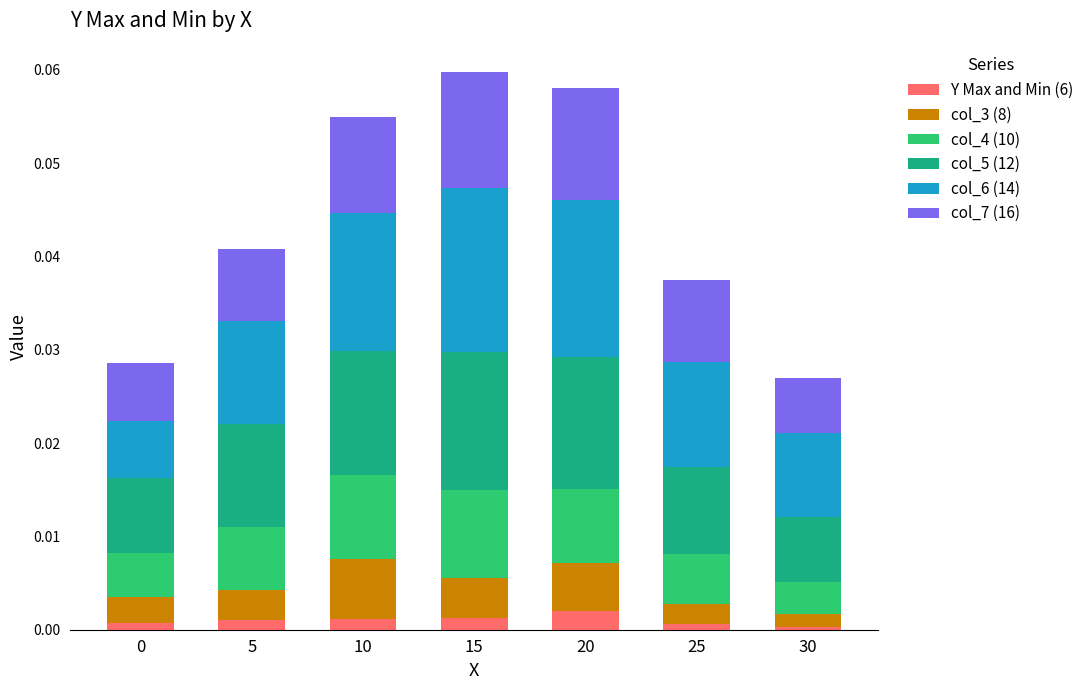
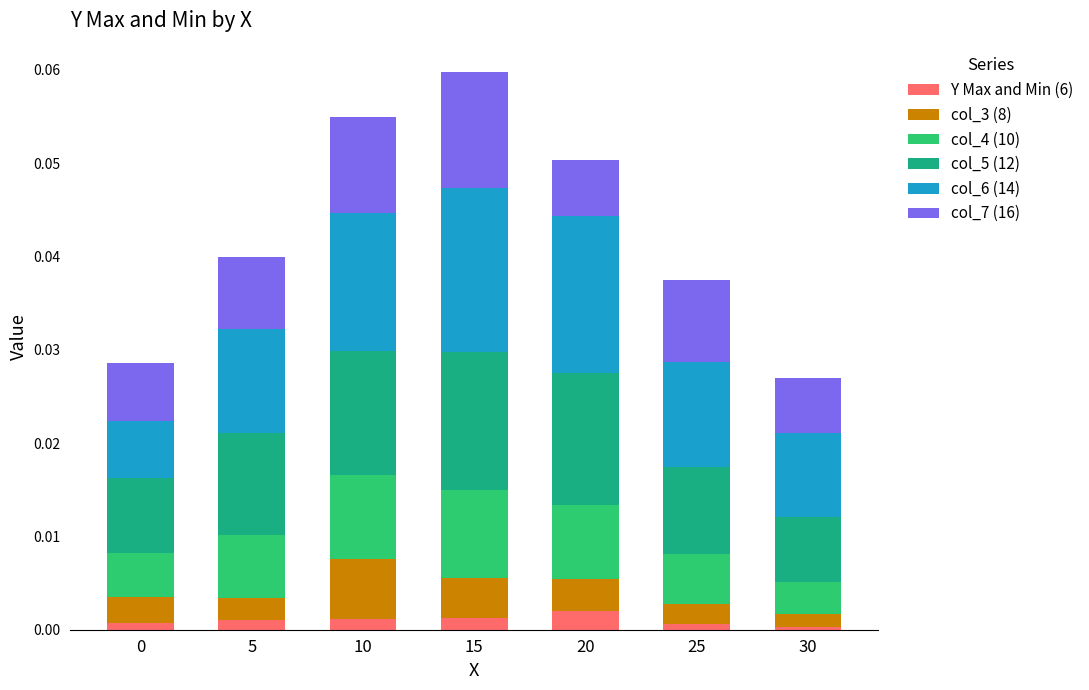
  {
    "Y Max and Min (6)": {
      "0": 0.001,
      "5": 0.001,
      "10": 0.001,
      "15": 0.001,
      "20": 0.002,
      "25": 0.001,
      "30": 0.000
    },
    "col_3 (8)": {
      "0": 0.003,
-     "5": 0.003,
+     "5": 0.002,
      "10": 0.006,
      "15": 0.004,
-     "20": 0.005,
+     "20": 0.003,
      "25": 0.002,
      "30": 0.001
    },
    "col_6 (14)": {
      "0": 0.006,
      "5": 0.011,
      "10": 0.015,
      "15": 0.018,
      "20": 0.017,
      "25": 0.011,
      "30": 0.009
    },
    "col_7 (16)": {
      "0": 0.006,
      "5": 0.008,
      "10": 0.010,
      "15": 0.012,
-     "20": 0.012,
+     "20": 0.006,
      "25": 0.009,
      "30": 0.006
    }
  }
